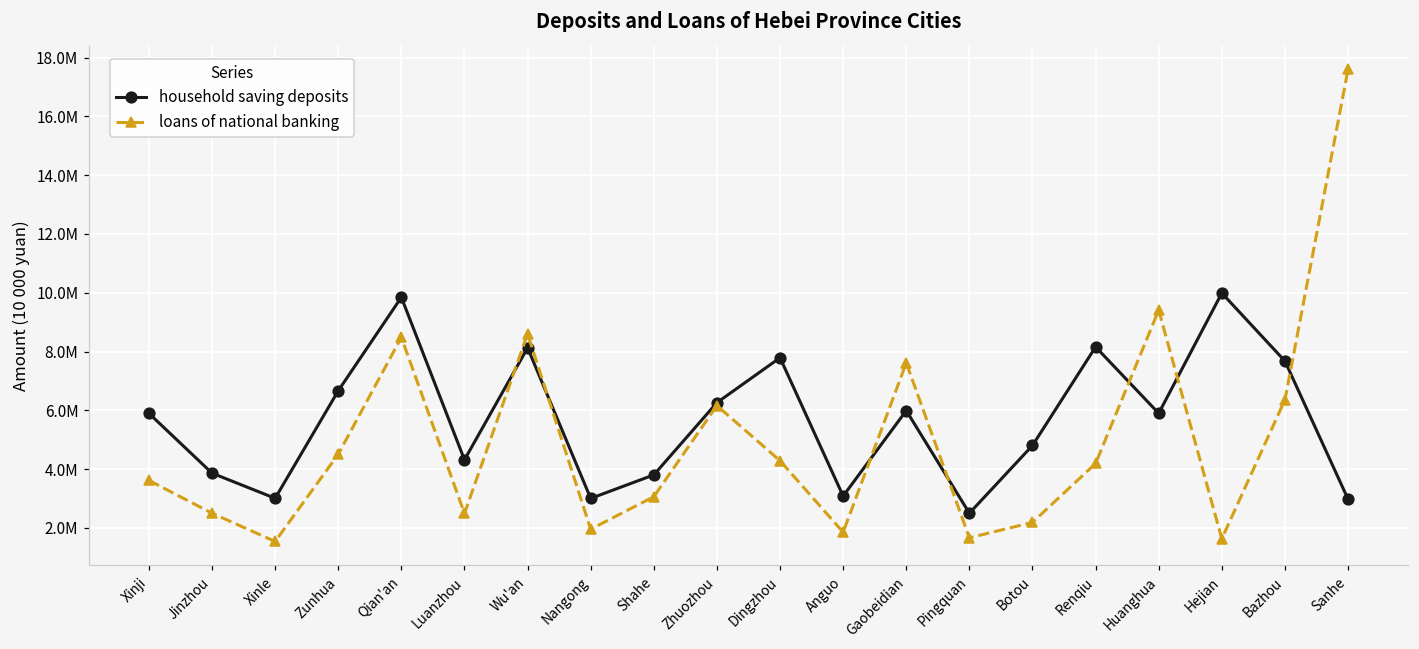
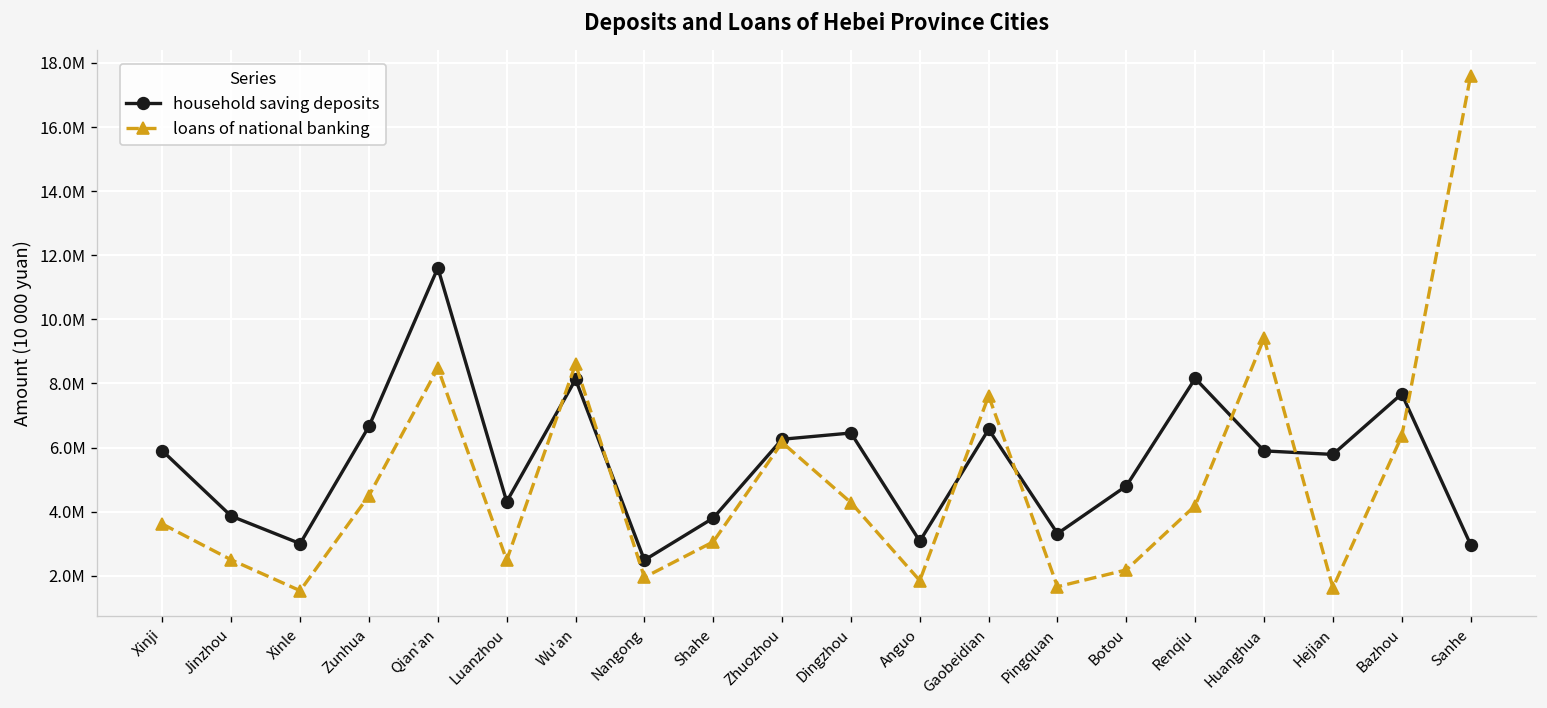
  {
    "household saving deposits": {
      "Xinji": 5900000,
      "Jinzhou": 3900000,
      "Xinle": 3000000,
      "Zunhua": 6700000,
-     "Qian'an": 9800000,
+     "Qian'an": 11600000,
      "Luanzhou": 4300000,
      "Wu'an": 8100000,
-     "Nangong": 3000000,
+     "Nangong": 2500000,
      "Shahe": 3800000,
      "Zhuozhou": 6300000,
-     "Dingzhou": 7800000,
+     "Dingzhou": 6500000,
      "Anguo": 3100000,
-     "Gaobeidian": 6000000,
-     "Pingquan": 2500000,
+     "Gaobeidian": 6600000,
+     "Pingquan": 3300000,
      "Botou": 4800000,
      "Renqiu": 8200000,
      "Huanghua": 5900000,
-     "Hejian": 10000000,
+     "Hejian": 5800000,
      "Bazhou": 7700000,
      "Sanhe": 3000000
    },
    "loans of national banking": {
      "Xinji": 3600000,
      "Jinzhou": 2500000,
      "Xinle": 1500000,
      "Zunhua": 4500000,
      "Qian'an": 8500000,
      "Luanzhou": 2500000,
      "Wu'an": 8600000,
      "Nangong": 2000000,
      "Shahe": 3100000,
      "Zhuozhou": 6200000,
      "Dingzhou": 4300000,
      "Anguo": 1900000,
      "Gaobeidian": 7600000,
      "Pingquan": 1700000,
      "Botou": 2200000,
      "Renqiu": 4200000,
      "Huanghua": 9400000,
      "Hejian": 1600000,
      "Bazhou": 6400000,
      "Sanhe": 17600000
    }
  }
